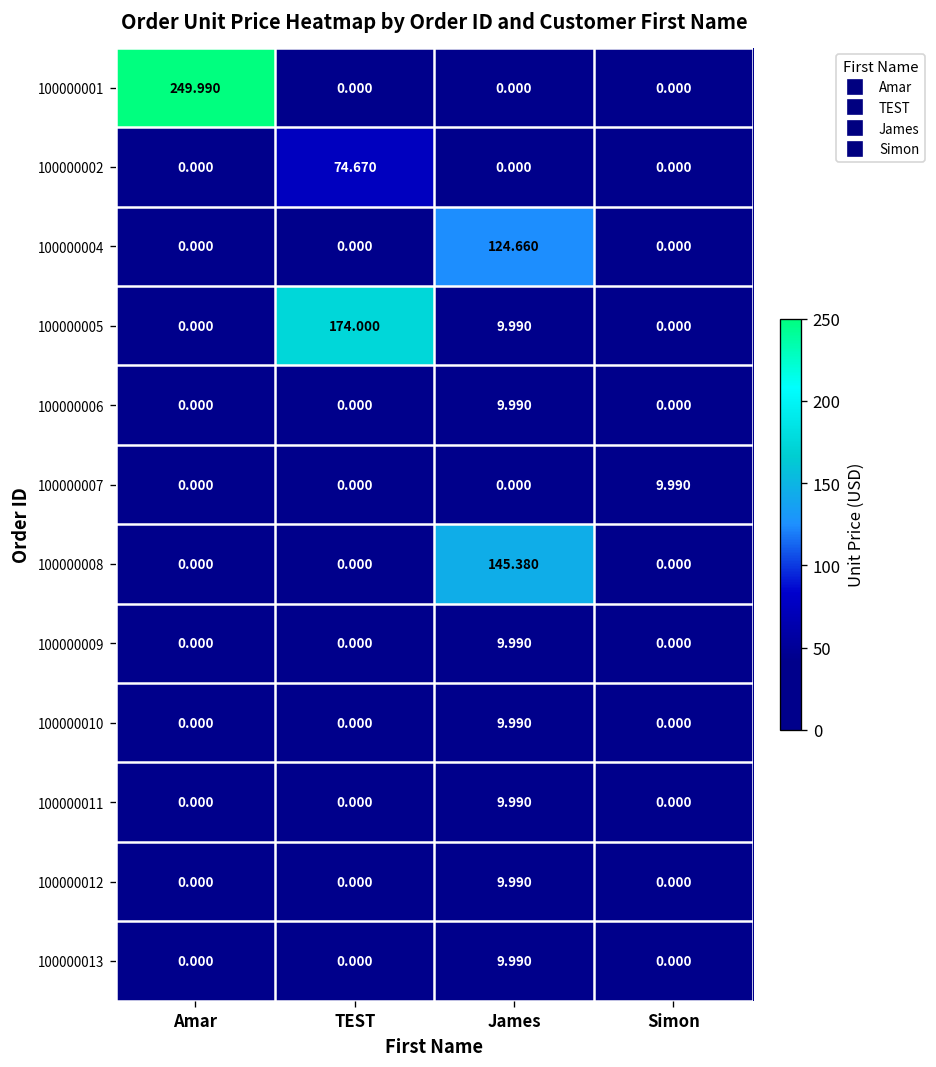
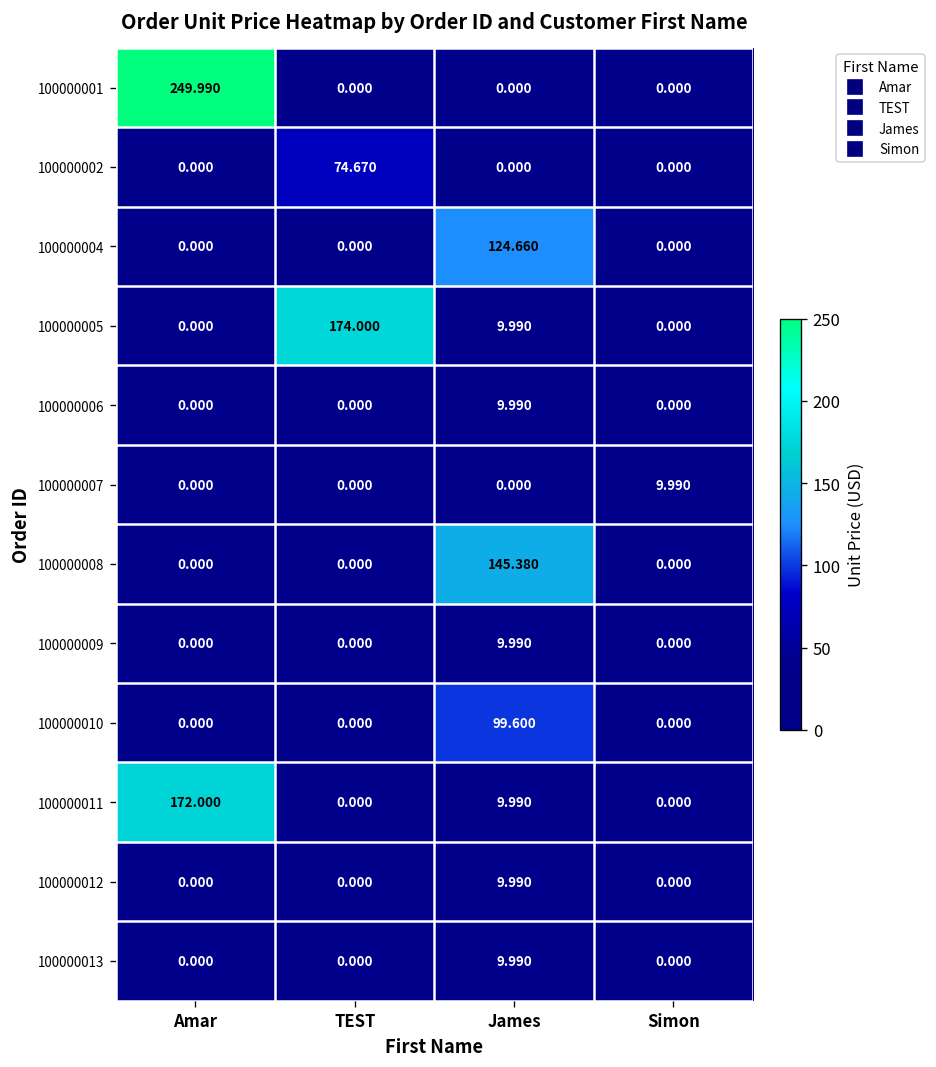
  {
    "100000001": {
      "Amar": 249.990,
      "TEST": 0.000,
      "James": 0.000,
      "Simon": 0.000
    },
    "100000002": {
      "Amar": 0.000,
      "TEST": 74.670,
      "James": 0.000,
      "Simon": 0.000
    },
    "100000004": {
      "Amar": 0.000,
      "TEST": 0.000,
      "James": 124.660,
      "Simon": 0.000
    },
    "100000005": {
      "Amar": 0.000,
      "TEST": 174.000,
      "James": 9.990,
      "Simon": 0.000
    },
    "100000006": {
      "Amar": 0.000,
      "TEST": 0.000,
      "James": 9.990,
      "Simon": 0.000
    },
    "100000007": {
      "Amar": 0.000,
      "TEST": 0.000,
      "James": 0.000,
      "Simon": 9.990
    },
    "100000008": {
      "Amar": 0.000,
      "TEST": 0.000,
      "James": 145.380,
      "Simon": 0.000
    },
    "100000009": {
      "Amar": 0.000,
      "TEST": 0.000,
      "James": 9.990,
      "Simon": 0.000
    },
    "100000010": {
      "Amar": 0.000,
      "TEST": 0.000,
-     "James": 9.990,
+     "James": 99.600,
      "Simon": 0.000
    },
    "100000011": {
-     "Amar": 0.000,
+     "Amar": 172.000,
      "TEST": 0.000,
      "James": 9.990,
      "Simon": 0.000
    },
    "100000012": {
      "Amar": 0.000,
      "TEST": 0.000,
      "James": 9.990,
      "Simon": 0.000
    },
    "100000013": {
      "Amar": 0.000,
      "TEST": 0.000,
      "James": 9.990,
      "Simon": 0.000
    }
  }
